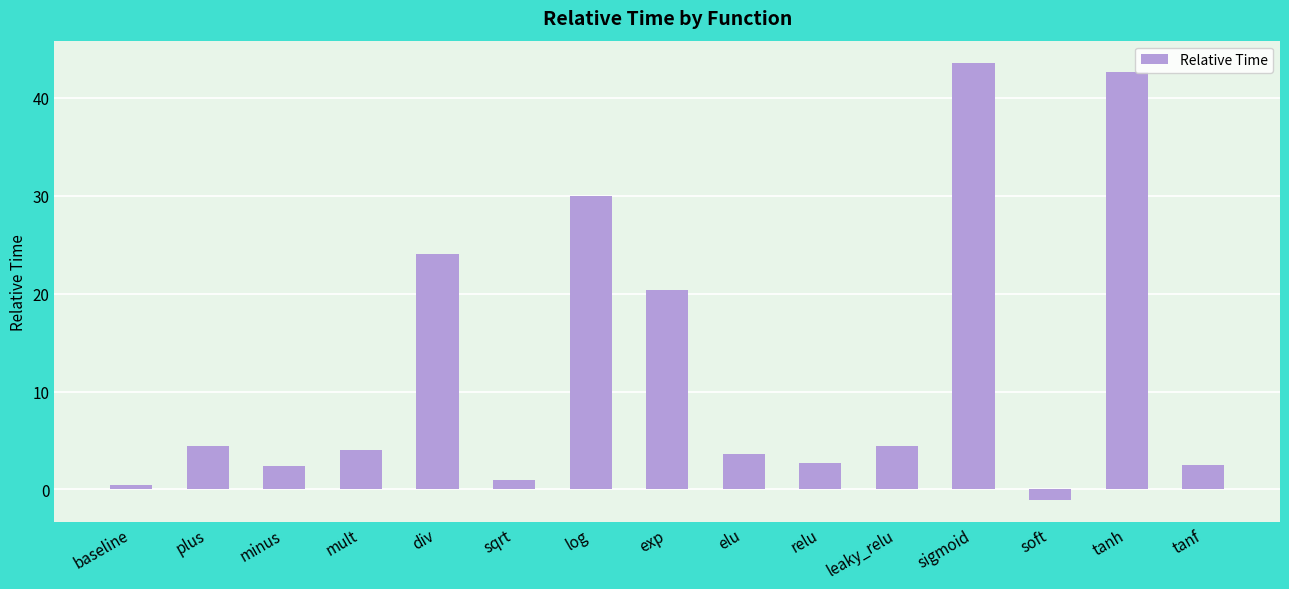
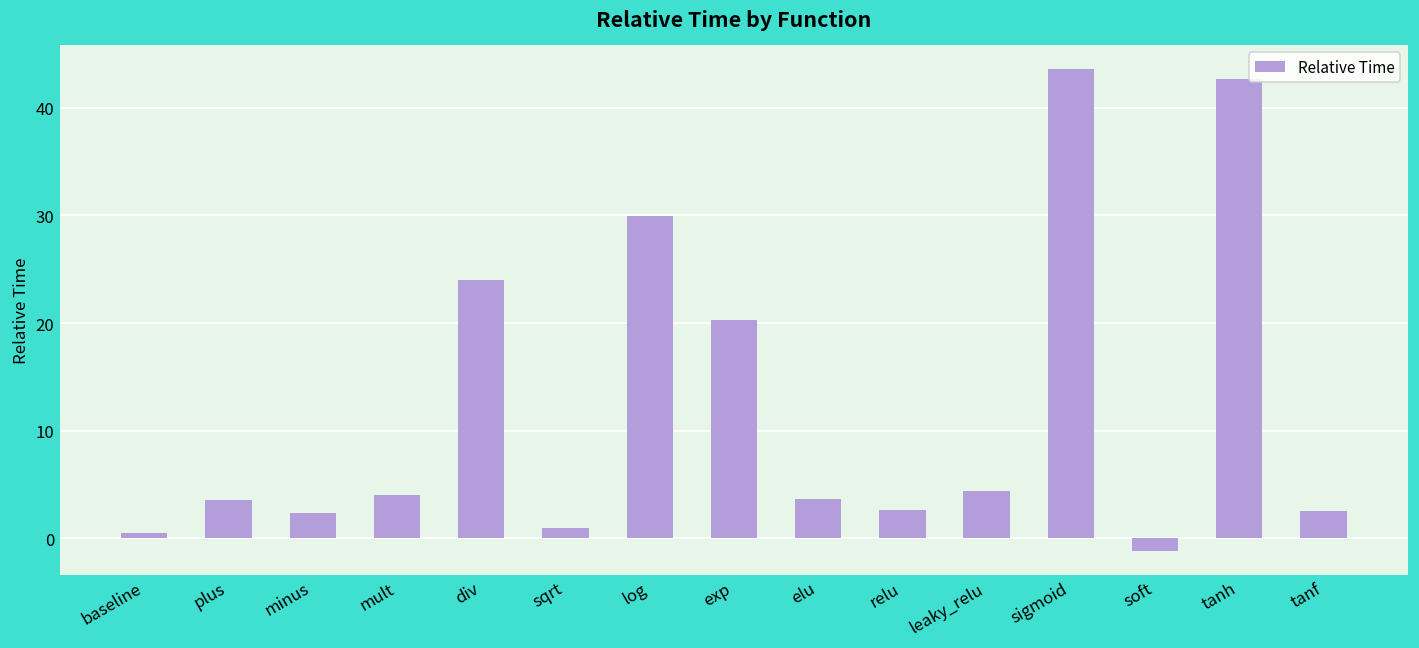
  {
    "baseline": 1,
-   "plus": 4.5,
+   "plus": 3.5,
    "minus": 2,
    "mult": 4,
    "div": 24,
    "sqrt": 1,
    "log": 30,
    "exp": 20,
    "elu": 4,
    "relu": 3,
    "leaky_relu": 4,
    "sigmoid": 44,
    "soft": -1,
    "tanh": 43,
    "tanf": 3
  }
